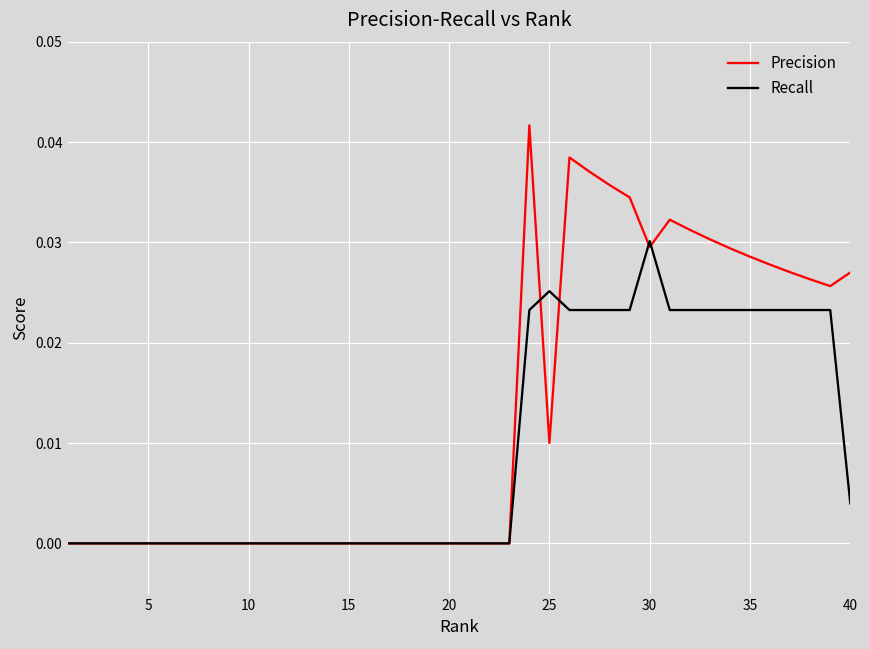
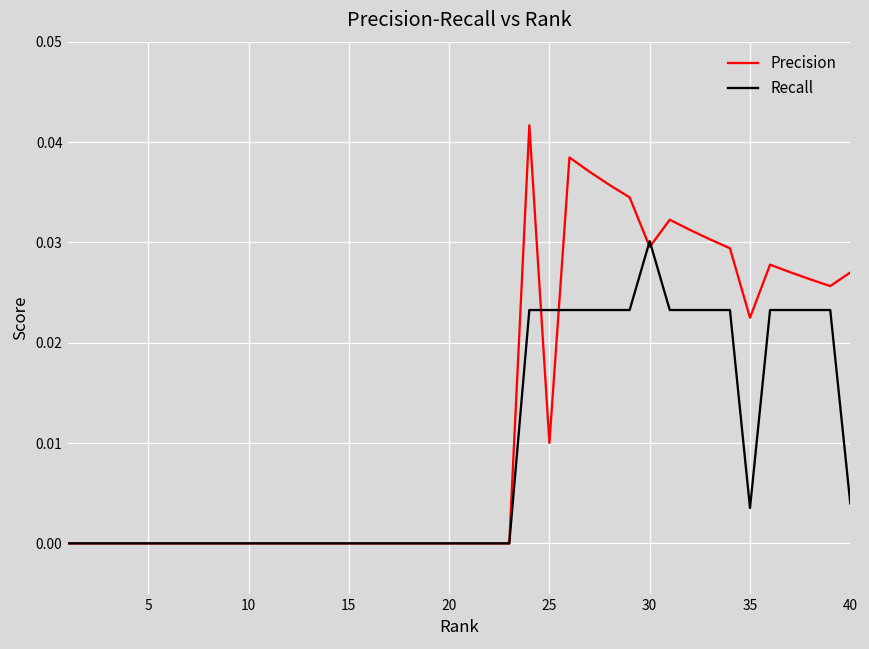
  {
    "Precision": {
      "25": 0.010,
      "30": 0.030,
-     "35": 0.029,
+     "35": 0.022,
      "40": 0.027
    },
    "Recall": {
-     "25": 0.025,
+     "25": 0.023,
      "30": 0.030,
-     "35": 0.023,
+     "35": 0.004,
      "40": 0.004
    }
  }
